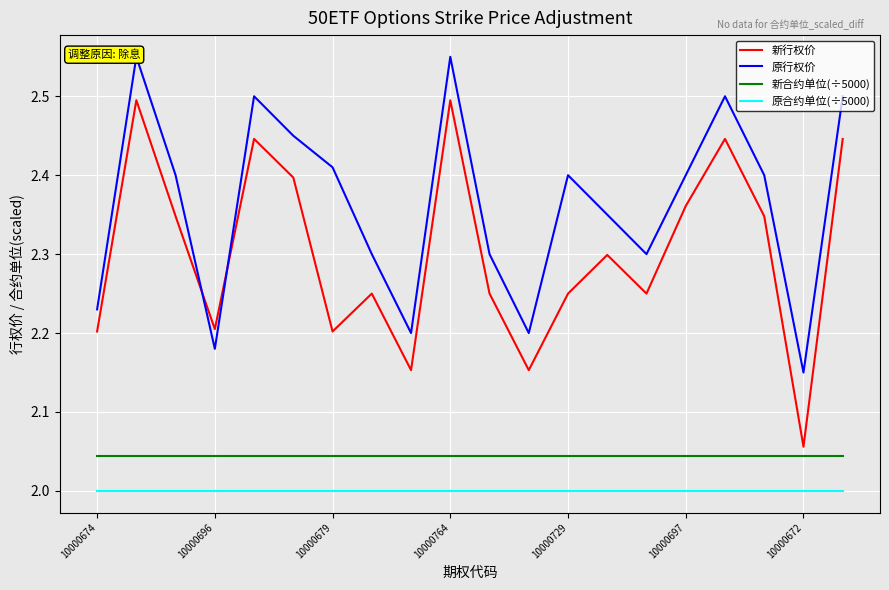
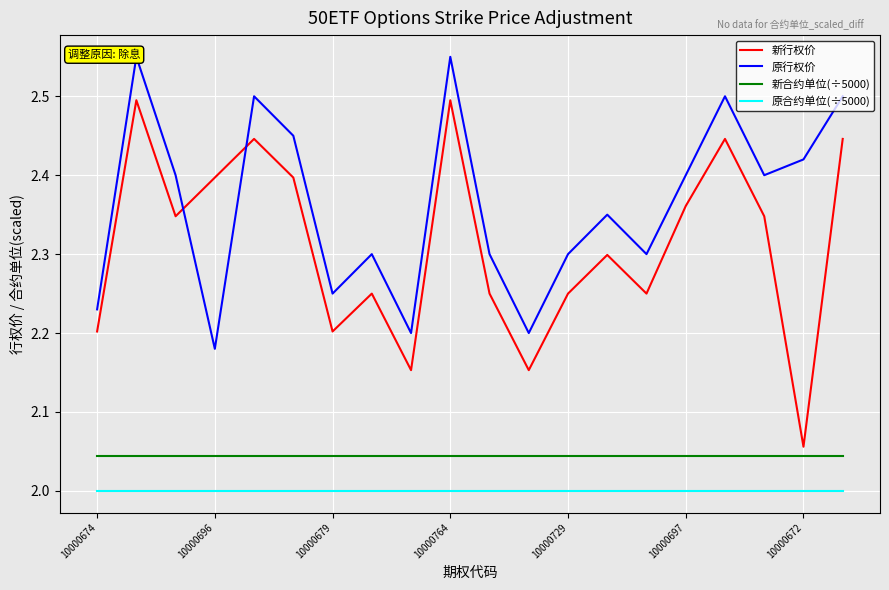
  {
    "新行权价": {
      "10000674": 2.20,
-     "10000696": 2.21,
+     "10000696": 2.40,
      "10000679": 2.20,
      "10000764": 2.50,
      "10000729": 2.25,
      "10000697": 2.36,
      "10000672": 2.06
    },
    "原行权价": {
      "10000674": 2.23,
      "10000696": 2.18,
-     "10000679": 2.41,
+     "10000679": 2.25,
      "10000764": 2.55,
-     "10000729": 2.4,
+     "10000729": 2.3,
      "10000697": 2.40,
-     "10000672": 2.15
+     "10000672": 2.42
    },
    "新合约单位(÷5000)": {
      "10000674": 2.04,
      "10000696": 2.04,
      "10000679": 2.04,
      "10000764": 2.04,
      "10000729": 2.04,
      "10000697": 2.04,
      "10000672": 2.04
    },
    "原合约单位(÷5000)": {
      "10000674": 2.00,
      "10000696": 2.00,
      "10000679": 2.00,
      "10000764": 2.00,
      "10000729": 2.00,
      "10000697": 2.00,
      "10000672": 2.00
    }
  }
